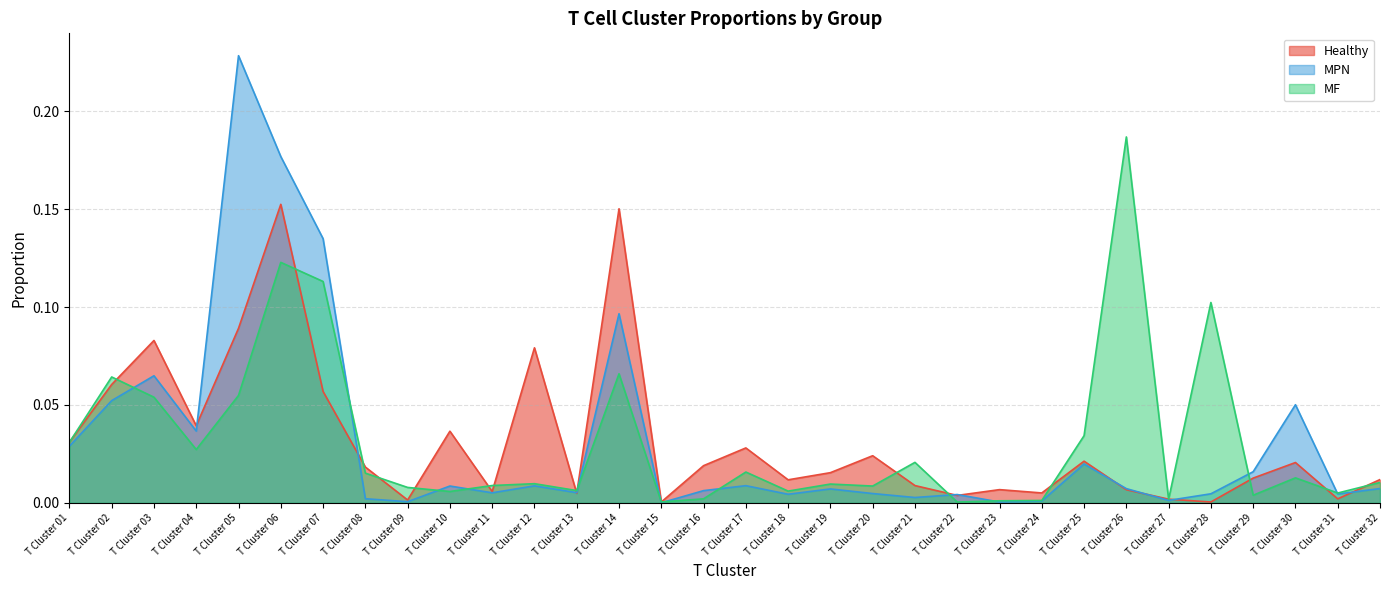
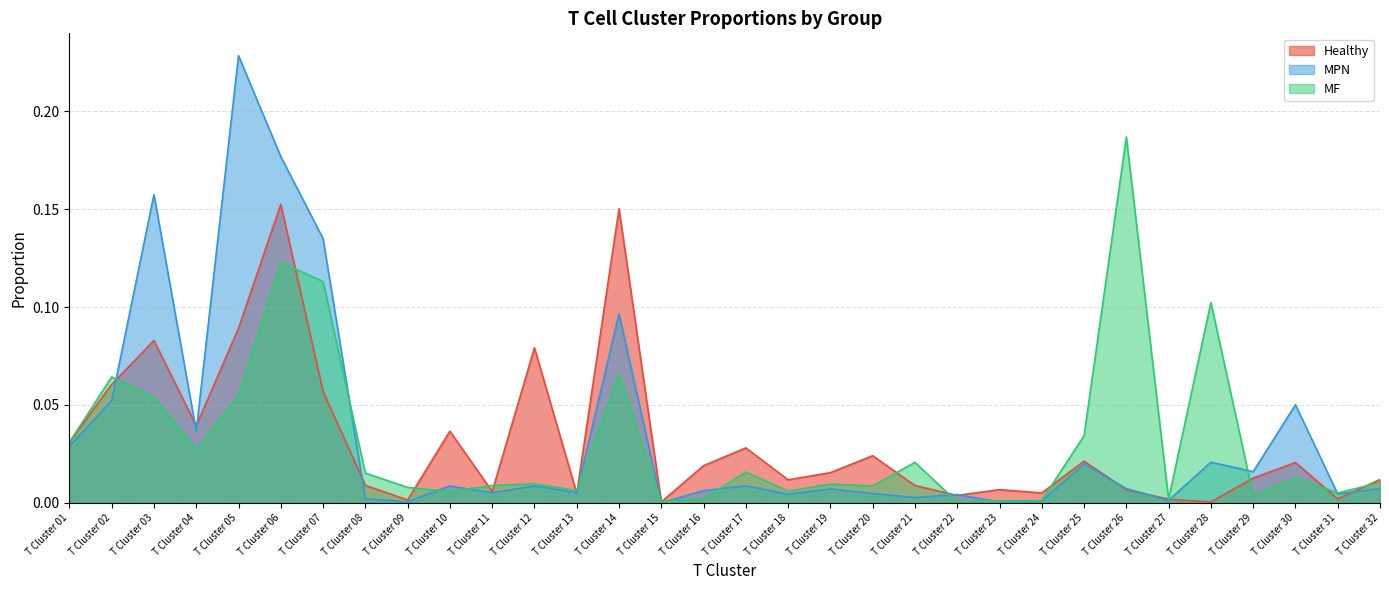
  {
    "Healthy": {
      "T Cluster 02": 0.060,
      "T Cluster 03": 0.083,
      "T Cluster 04": 0.039,
      "T Cluster 05": 0.089,
      "T Cluster 06": 0.152,
      "T Cluster 07": 0.057,
-     "T Cluster 08": 0.018,
+     "T Cluster 08": 0.009,
      "T Cluster 10": 0.037,
      "T Cluster 12": 0.079,
      "T Cluster 14": 0.150,
      "T Cluster 16": 0.019,
      "T Cluster 17": 0.028,
      "T Cluster 18": 0.012,
      "T Cluster 19": 0.015,
      "T Cluster 20": 0.024,
      "T Cluster 21": 0.009,
      "T Cluster 23": 0.007,
      "T Cluster 24": 0.005,
      "T Cluster 25": 0.021,
      "T Cluster 28": 0.000,
      "T Cluster 29": 0.013,
      "T Cluster 30": 0.021,
      "T Cluster 31": 0.002,
      "T Cluster 32": 0.012
    },
    "MPN": {
      "T Cluster 01": 0.029,
      "T Cluster 02": 0.052,
-     "T Cluster 03": 0.065,
+     "T Cluster 03": 0.157,
      "T Cluster 04": 0.037,
      "T Cluster 05": 0.228,
      "T Cluster 06": 0.177,
      "T Cluster 07": 0.135,
      "T Cluster 08": 0.002,
      "T Cluster 10": 0.009,
      "T Cluster 14": 0.097,
      "T Cluster 16": 0.006,
      "T Cluster 17": 0.009,
      "T Cluster 18": 0.004,
      "T Cluster 19": 0.007,
      "T Cluster 20": 0.005,
      "T Cluster 21": 0.003,
      "T Cluster 25": 0.020,
-     "T Cluster 28": 0.005,
+     "T Cluster 28": 0.021,
      "T Cluster 29": 0.016,
      "T Cluster 30": 0.050,
      "T Cluster 32": 0.007
    },
    "MF": {
      "T Cluster 02": 0.064,
      "T Cluster 03": 0.054,
      "T Cluster 04": 0.027,
      "T Cluster 05": 0.055,
      "T Cluster 06": 0.123,
      "T Cluster 07": 0.113,
      "T Cluster 08": 0.015,
      "T Cluster 09": 0.008,
      "T Cluster 10": 0.006,
      "T Cluster 11": 0.009,
      "T Cluster 14": 0.066,
      "T Cluster 16": 0.002,
      "T Cluster 17": 0.016,
      "T Cluster 18": 0.006,
      "T Cluster 19": 0.010,
      "T Cluster 20": 0.009,
      "T Cluster 21": 0.021,
      "T Cluster 22": 0.000,
      "T Cluster 25": 0.034,
      "T Cluster 26": 0.187,
      "T Cluster 28": 0.102,
      "T Cluster 29": 0.004,
      "T Cluster 30": 0.013,
      "T Cluster 32": 0.010
    }
  }
